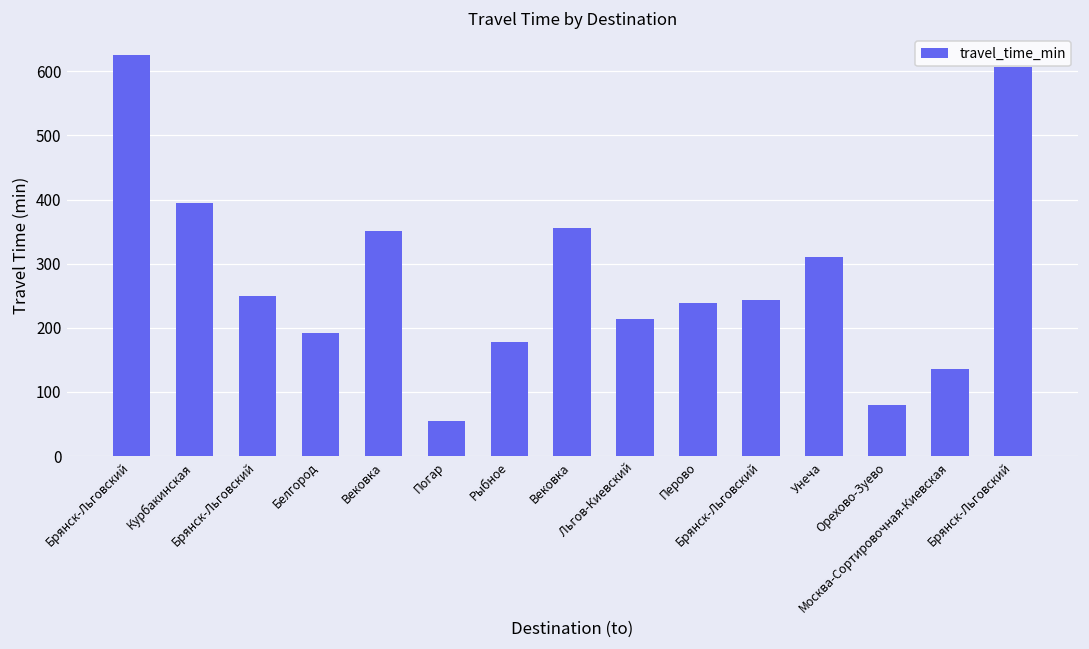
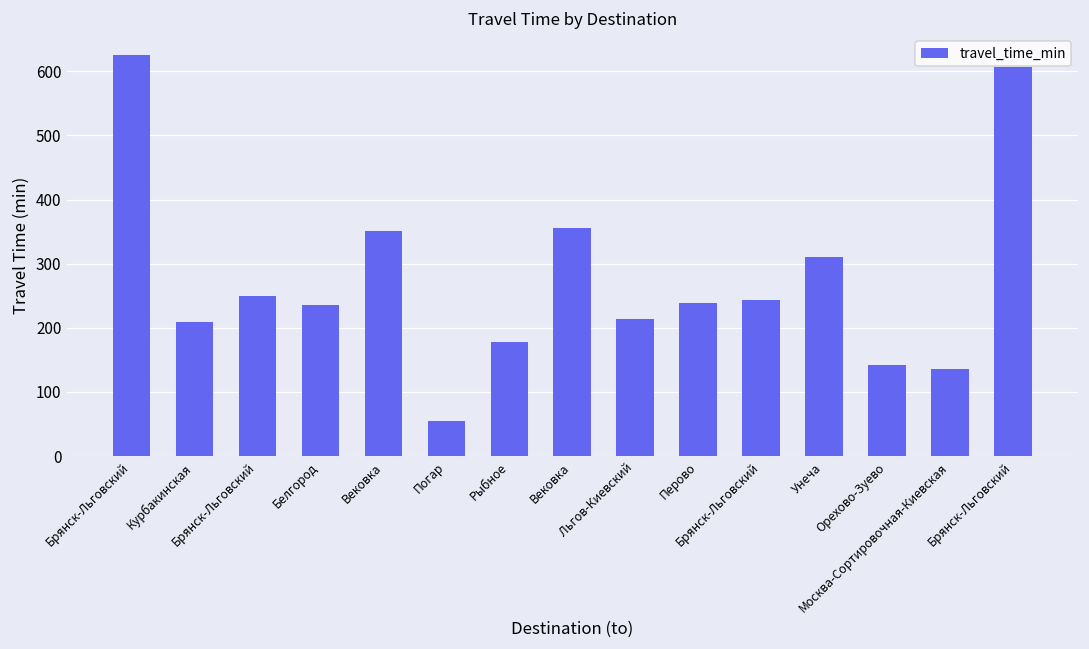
  {
-   "Курбакинская": 400,
-   "Белгород": 190,
+   "Курбакинская": 210,
+   "Белгород": 240,
    "Погар": 50,
    "Рыбное": 180,
    "Льгов-Киевский": 210,
    "Перово": 240,
    "Унеча": 310,
-   "Орехово-Зуево": 80,
+   "Орехово-Зуево": 140,
    "Москва-Сортировочная-Киевская": 140
  }
